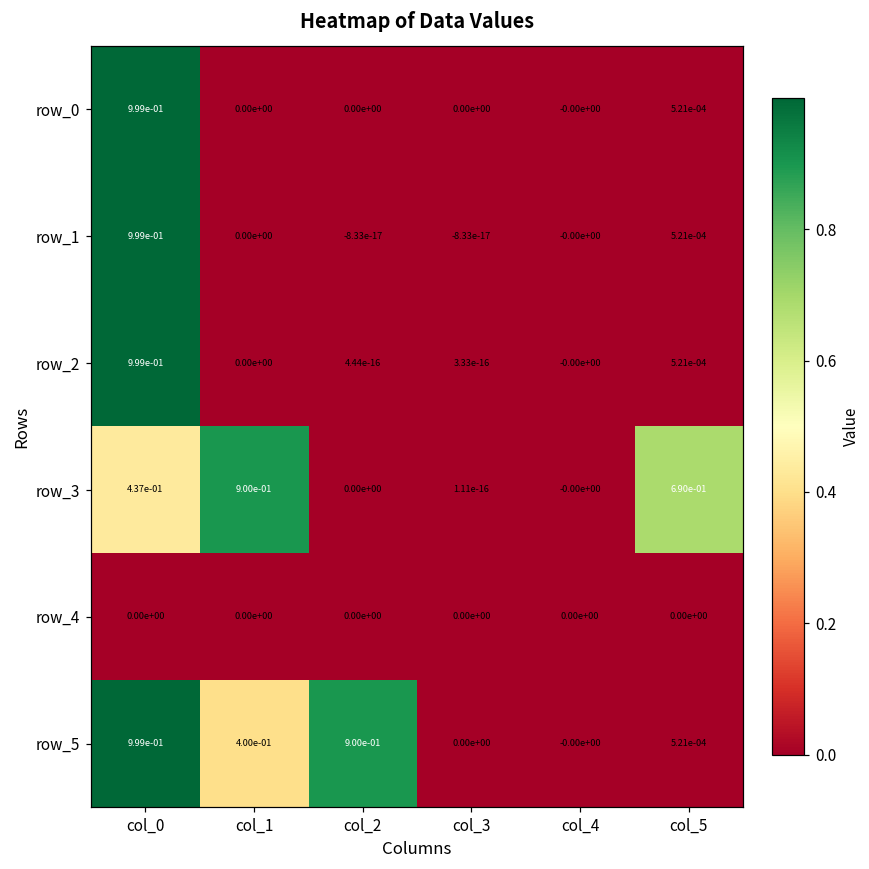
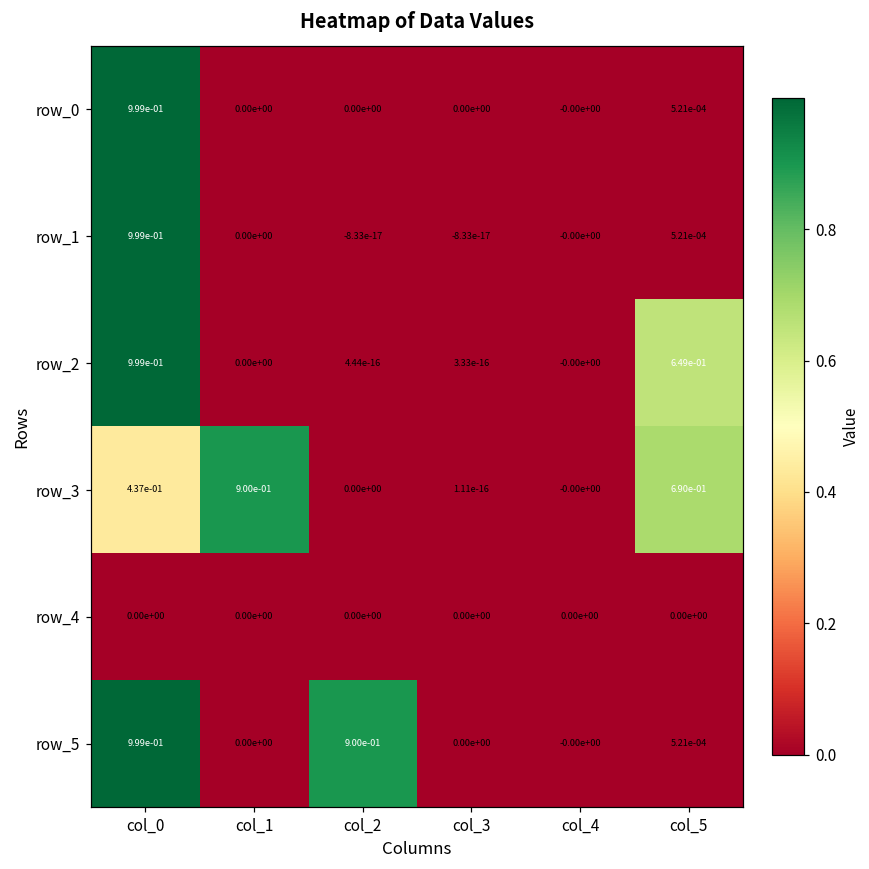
  {
    "row_0": {
      "col_0": "9.99e-01",
      "col_1": "0.00e+00",
      "col_2": "0.00e+00",
      "col_3": "0.00e+00",
      "col_4": "-0.00e+00",
      "col_5": "5.21e-04"
    },
    "row_1": {
      "col_0": "9.99e-01",
      "col_1": "0.00e+00",
      "col_2": "-8.33e-17",
      "col_3": "-8.33e-17",
      "col_4": "-0.00e+00",
      "col_5": "5.21e-04"
    },
    "row_2": {
      "col_0": "9.99e-01",
      "col_1": "0.00e+00",
      "col_2": "4.44e-16",
      "col_3": "3.33e-16",
      "col_4": "-0.00e+00",
-     "col_5": "5.21e-04"
+     "col_5": "6.49e-01"
    },
    "row_3": {
      "col_0": "4.37e-01",
      "col_1": "9.00e-01",
      "col_2": "0.00e+00",
      "col_3": "1.11e-16",
      "col_4": "-0.00e+00",
      "col_5": "6.90e-01"
    },
    "row_4": {
      "col_0": "0.00e+00",
      "col_1": "0.00e+00",
      "col_2": "0.00e+00",
      "col_3": "0.00e+00",
      "col_4": "0.00e+00",
      "col_5": "0.00e+00"
    },
    "row_5": {
      "col_0": "9.99e-01",
-     "col_1": "4.00e-01",
+     "col_1": "0.00e+00",
      "col_2": "9.00e-01",
      "col_3": "0.00e+00",
      "col_4": "-0.00e+00",
      "col_5": "5.21e-04"
    }
  }
